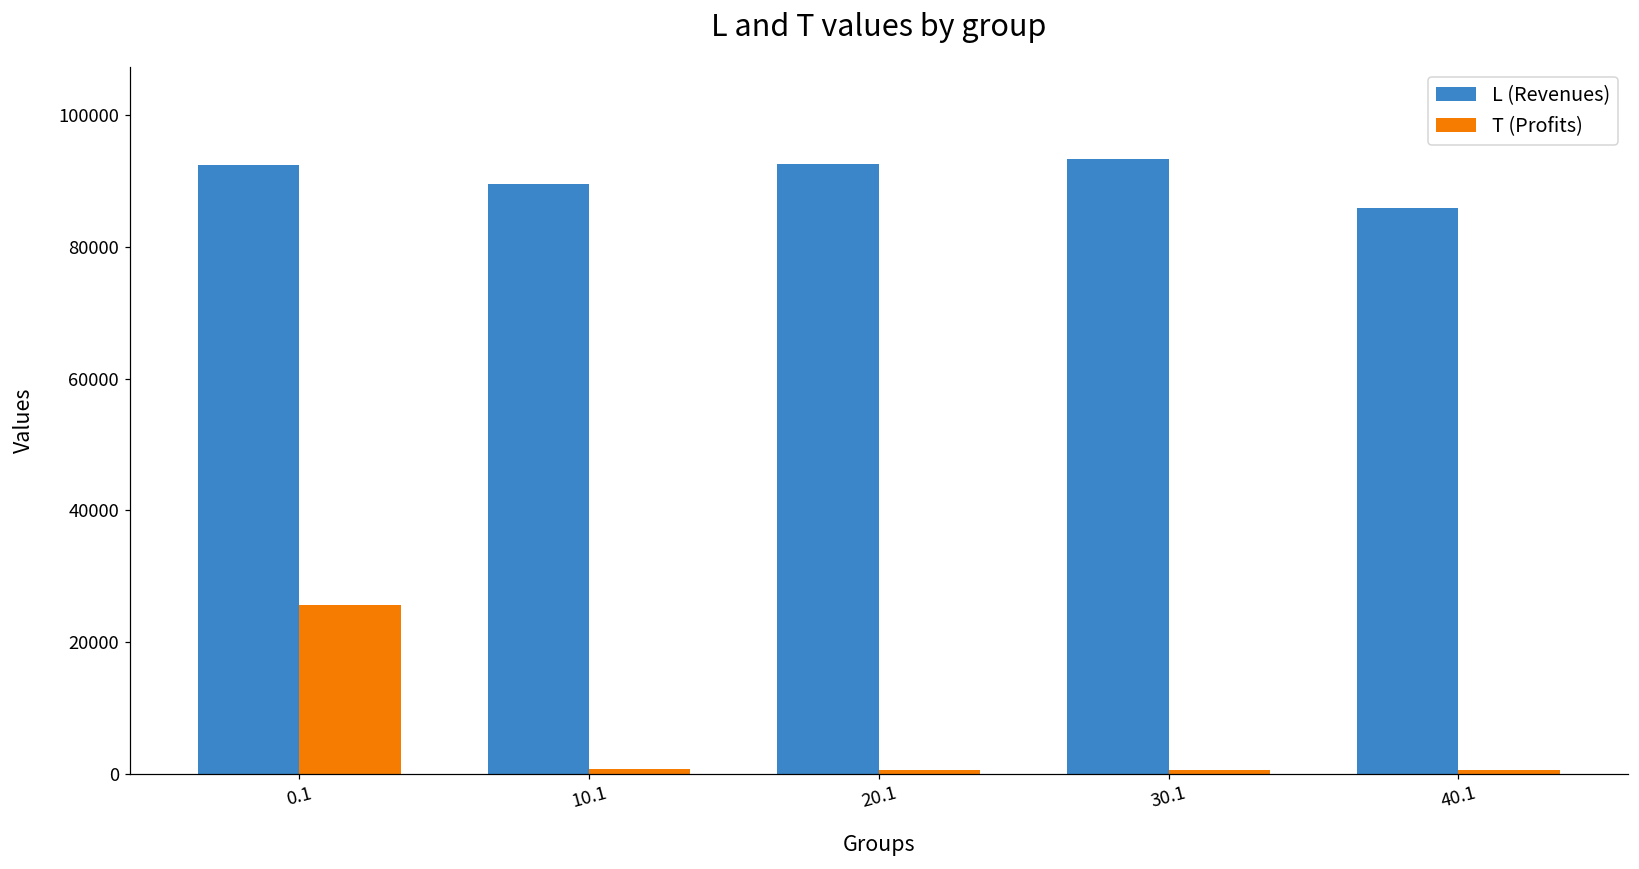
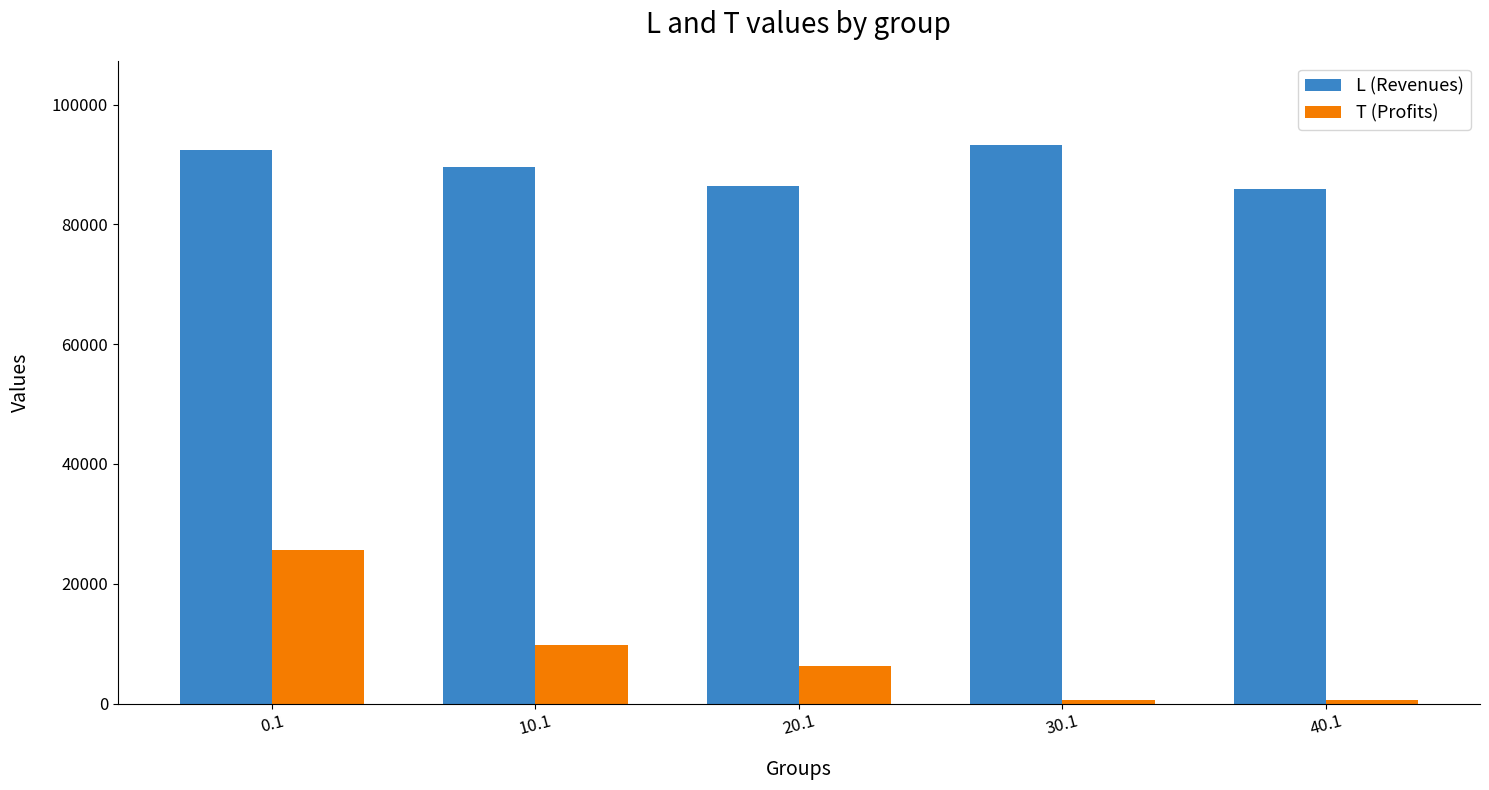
  {
    "L (Revenues)": {
      "0.1": 92000,
      "10.1": 90000,
-     "20.1": 93000,
+     "20.1": 86000,
      "30.1": 93000,
      "40.1": 86000
    },
    "T (Profits)": {
      "0.1": 26000,
-     "10.1": 1000,
-     "20.1": 1000,
+     "10.1": 10000,
+     "20.1": 6000,
      "30.1": 1000,
      "40.1": 1000
    }
  }
